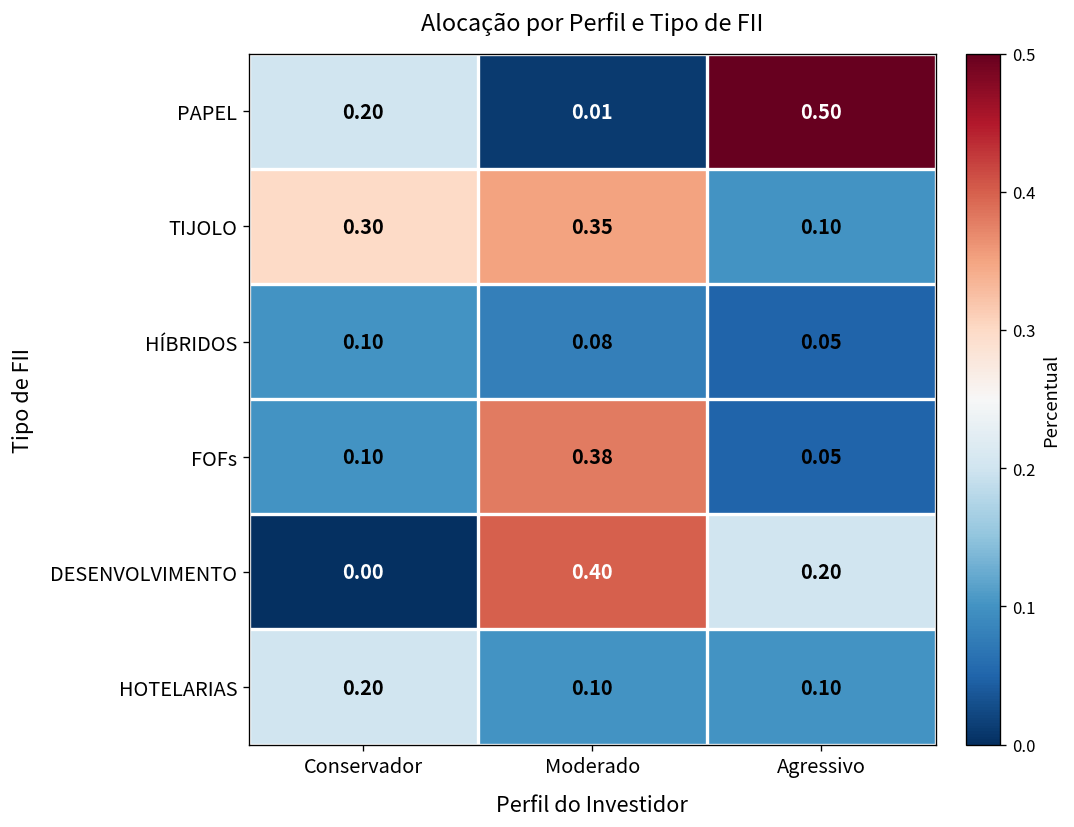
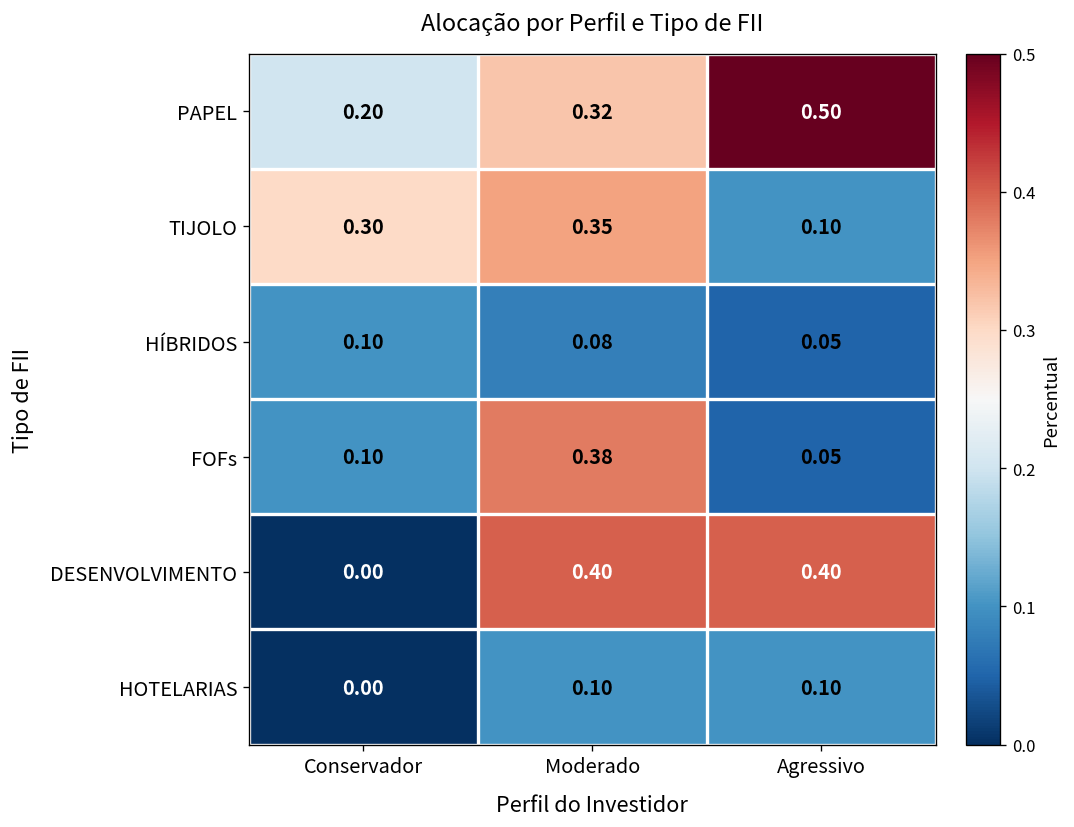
  {
    "PAPEL": {
      "Conservador": 0.20,
-     "Moderado": 0.01,
+     "Moderado": 0.32,
      "Agressivo": 0.50
    },
    "TIJOLO": {
      "Conservador": 0.30,
      "Moderado": 0.35,
      "Agressivo": 0.10
    },
    "HÍBRIDOS": {
      "Conservador": 0.10,
      "Moderado": 0.08,
      "Agressivo": 0.05
    },
    "FOFs": {
      "Conservador": 0.10,
      "Moderado": 0.38,
      "Agressivo": 0.05
    },
    "DESENVOLVIMENTO": {
      "Conservador": 0.00,
      "Moderado": 0.40,
-     "Agressivo": 0.20
+     "Agressivo": 0.40
    },
    "HOTELARIAS": {
-     "Conservador": 0.20,
+     "Conservador": 0.00,
      "Moderado": 0.10,
      "Agressivo": 0.10
    }
  }
